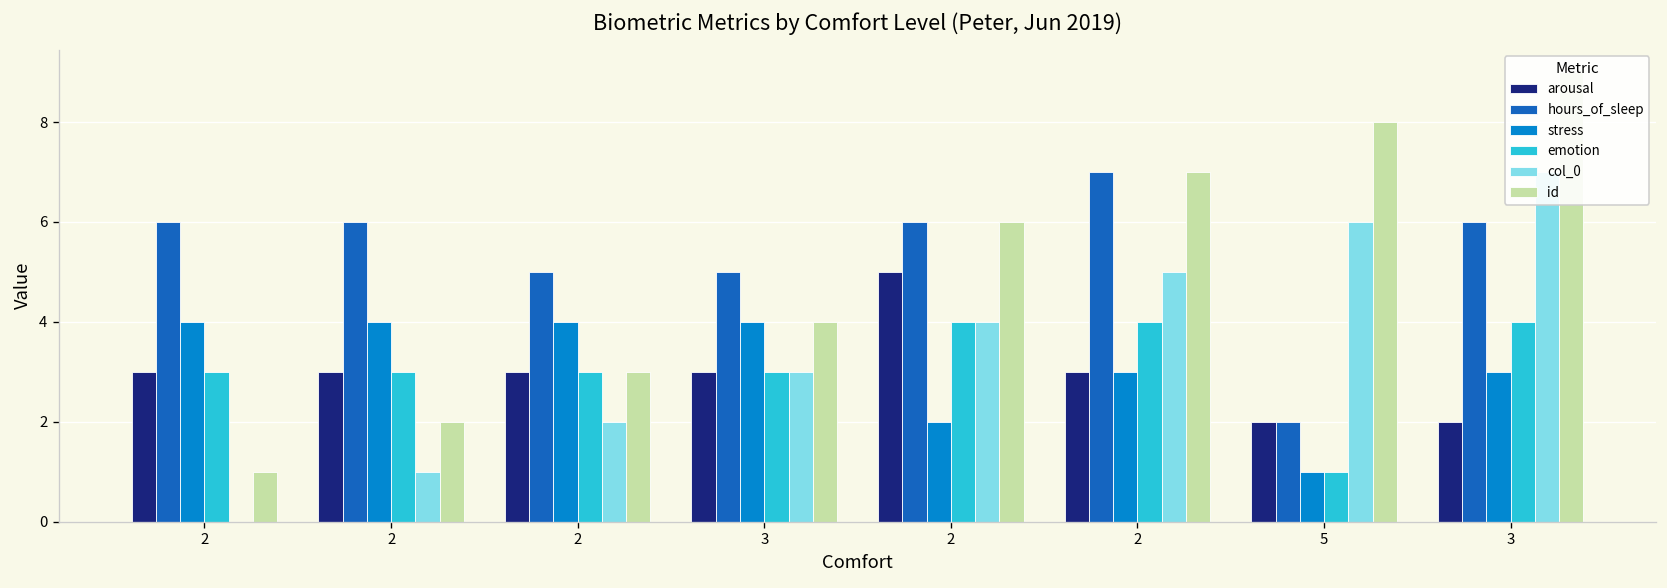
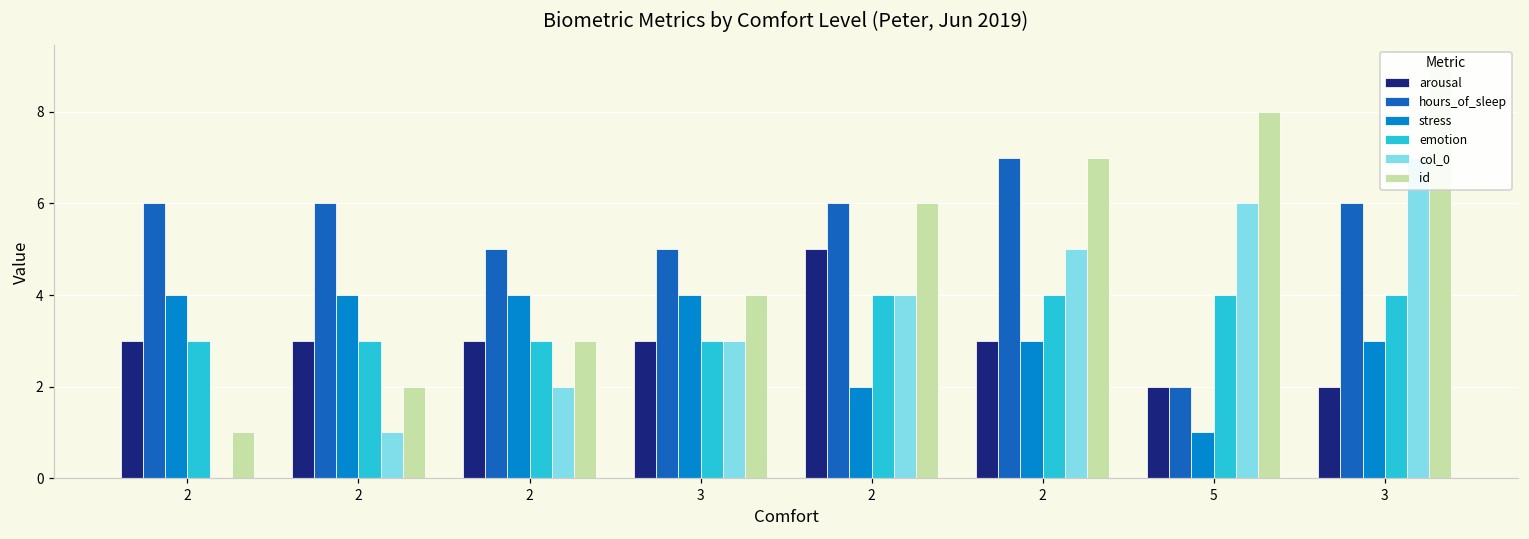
  {
    "arousal": {
      "5": 2
    },
    "emotion": {
-     "5": 1
+     "5": 4
    },
    "col_0": {
      "5": 6
    },
    "id": {
      "5": 8
    }
  }
